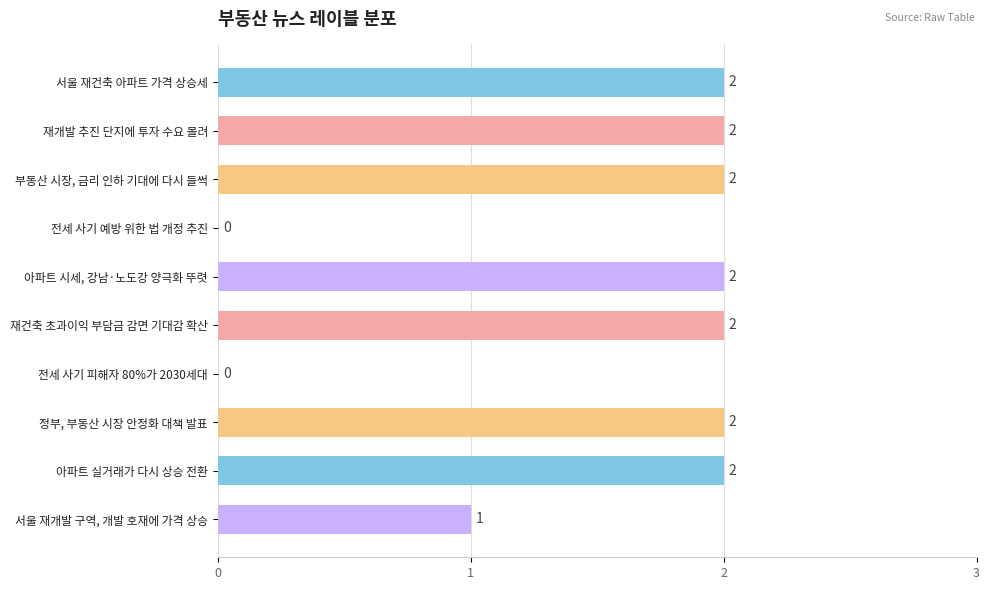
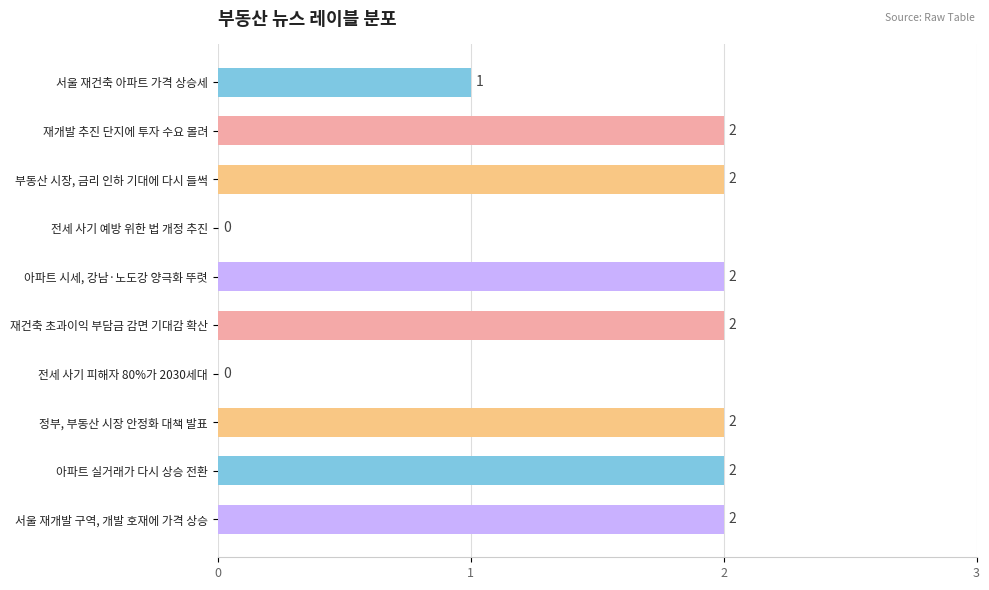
  {
-   "서울 재건축 아파트 가격 상승세": 2,
+   "서울 재건축 아파트 가격 상승세": 1,
    "재개발 추진 단지에 투자 수요 몰려": 2,
    "부동산 시장, 금리 인하 기대에 다시 들썩": 2,
    "전세 사기 예방 위한 법 개정 추진": 0,
    "아파트 시세, 강남·노도강 양극화 뚜렷": 2,
    "재건축 초과이익 부담금 감면 기대감 확산": 2,
    "전세 사기 피해자 80%가 2030세대": 0,
    "정부, 부동산 시장 안정화 대책 발표": 2,
    "아파트 실거래가 다시 상승 전환": 2,
-   "서울 재개발 구역, 개발 호재에 가격 상승": 1
+   "서울 재개발 구역, 개발 호재에 가격 상승": 2
  }
